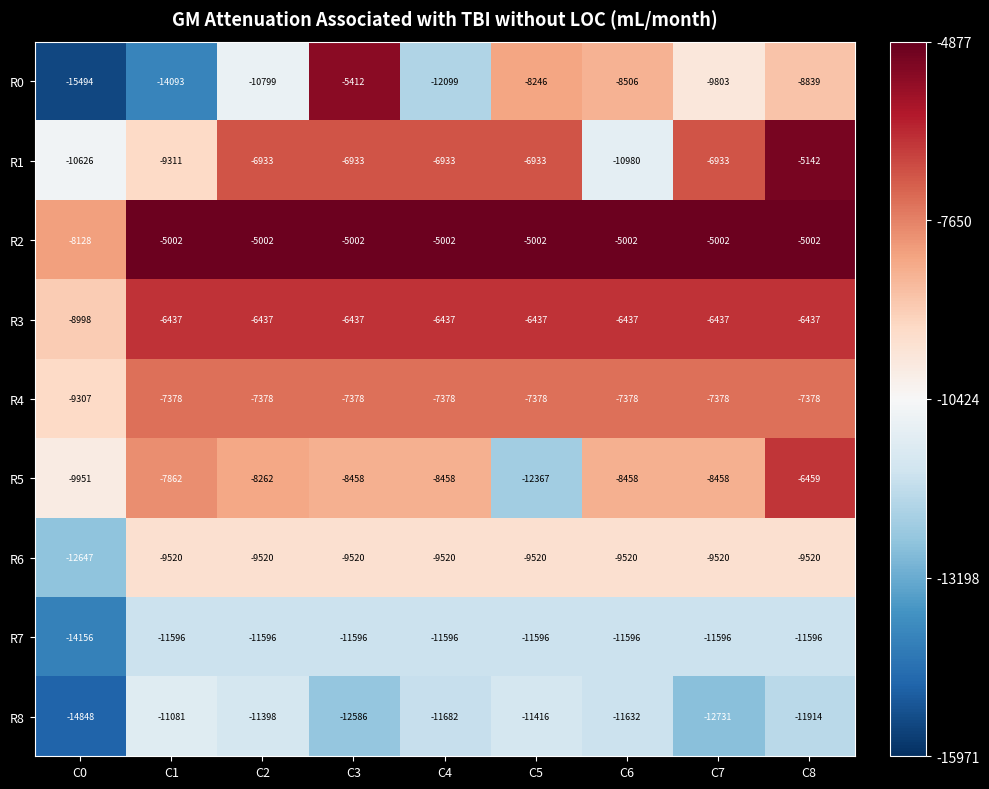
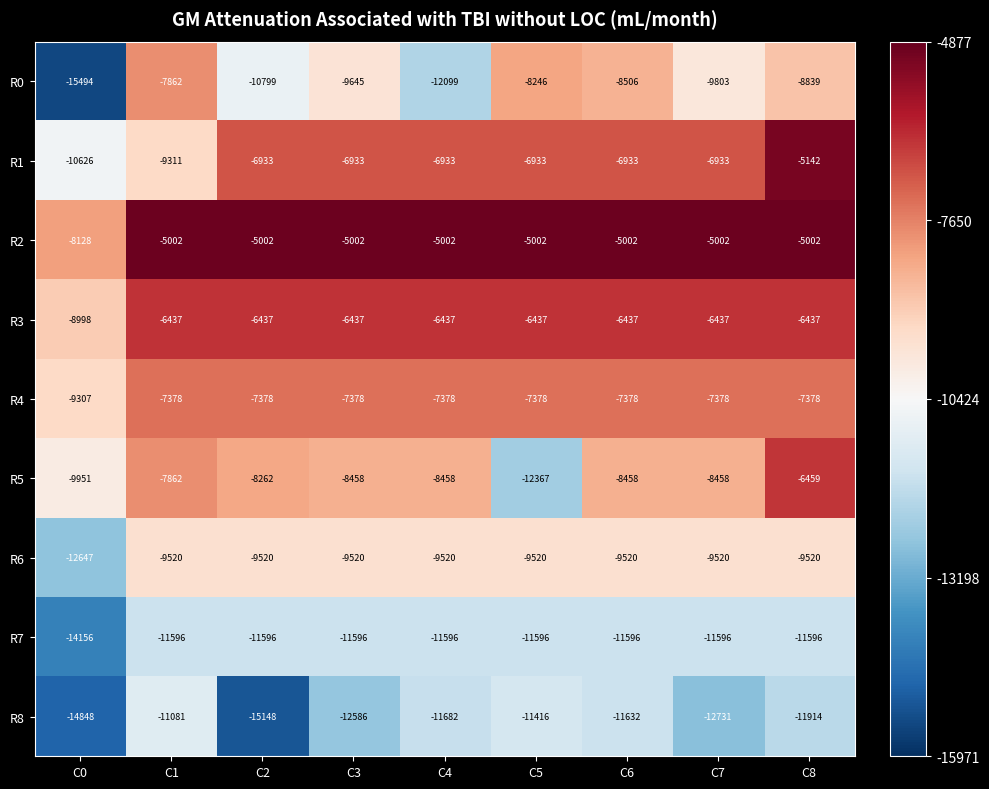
  {
    "R0": {
      "C0": -15494,
-     "C1": -14093,
+     "C1": -7862,
      "C2": -10799,
-     "C3": -5412,
+     "C3": -9645,
      "C4": -12099,
      "C5": -8246,
      "C6": -8506,
      "C7": -9803,
      "C8": -8839
    },
    "R1": {
      "C0": -10626,
      "C1": -9311,
      "C2": -6933,
      "C3": -6933,
      "C4": -6933,
      "C5": -6933,
-     "C6": -10980,
+     "C6": -6933,
      "C7": -6933,
      "C8": -5142
    },
    "R2": {
      "C0": -8128,
      "C1": -5002,
      "C2": -5002,
      "C3": -5002,
      "C4": -5002,
      "C5": -5002,
      "C6": -5002,
      "C7": -5002,
      "C8": -5002
    },
    "R3": {
      "C0": -8998,
      "C1": -6437,
      "C2": -6437,
      "C3": -6437,
      "C4": -6437,
      "C5": -6437,
      "C6": -6437,
      "C7": -6437,
      "C8": -6437
    },
    "R4": {
      "C0": -9307,
      "C1": -7378,
      "C2": -7378,
      "C3": -7378,
      "C4": -7378,
      "C5": -7378,
      "C6": -7378,
      "C7": -7378,
      "C8": -7378
    },
    "R5": {
      "C0": -9951,
      "C1": -7862,
      "C2": -8262,
      "C3": -8458,
      "C4": -8458,
      "C5": -12367,
      "C6": -8458,
      "C7": -8458,
      "C8": -6459
    },
    "R6": {
      "C0": -12647,
      "C1": -9520,
      "C2": -9520,
      "C3": -9520,
      "C4": -9520,
      "C5": -9520,
      "C6": -9520,
      "C7": -9520,
      "C8": -9520
    },
    "R7": {
      "C0": -14156,
      "C1": -11596,
      "C2": -11596,
      "C3": -11596,
      "C4": -11596,
      "C5": -11596,
      "C6": -11596,
      "C7": -11596,
      "C8": -11596
    },
    "R8": {
      "C0": -14848,
      "C1": -11081,
-     "C2": -11398,
+     "C2": -15148,
      "C3": -12586,
      "C4": -11682,
      "C5": -11416,
      "C6": -11632,
      "C7": -12731,
      "C8": -11914
    }
  }
